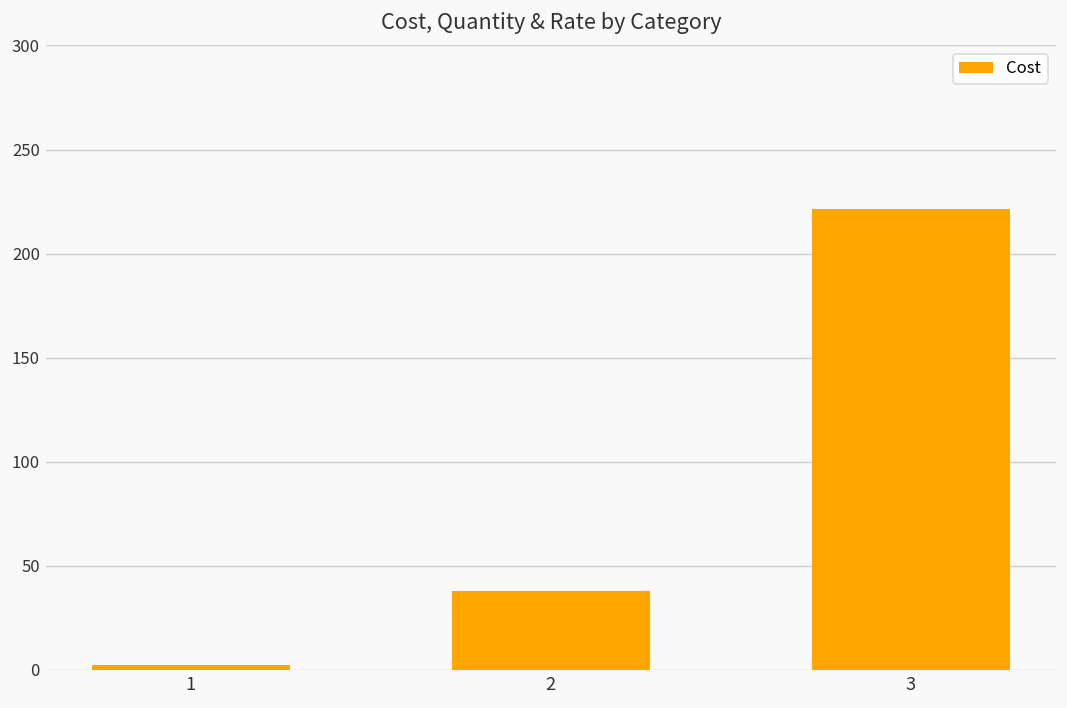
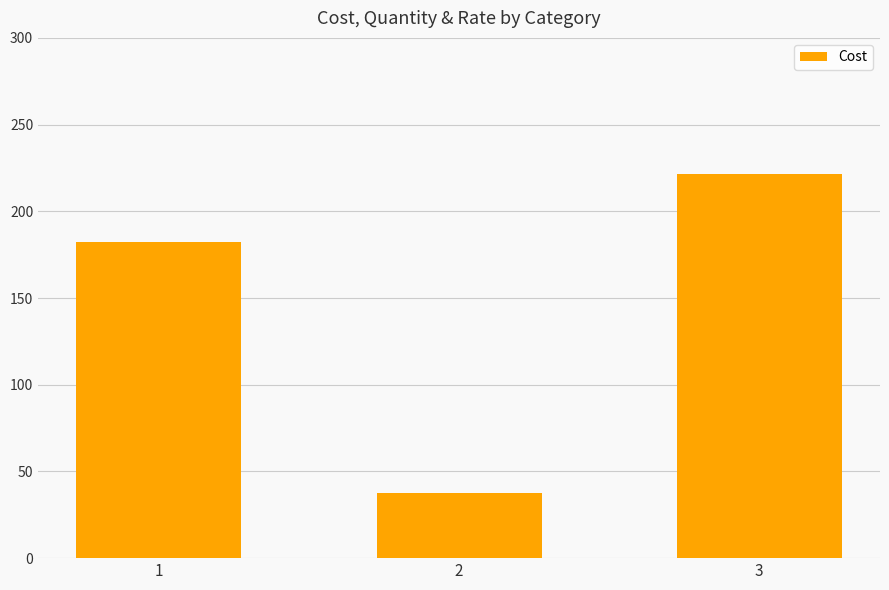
  {
-   "1": 2,
+   "1": 182,
    "2": 38,
    "3": 221
  }
